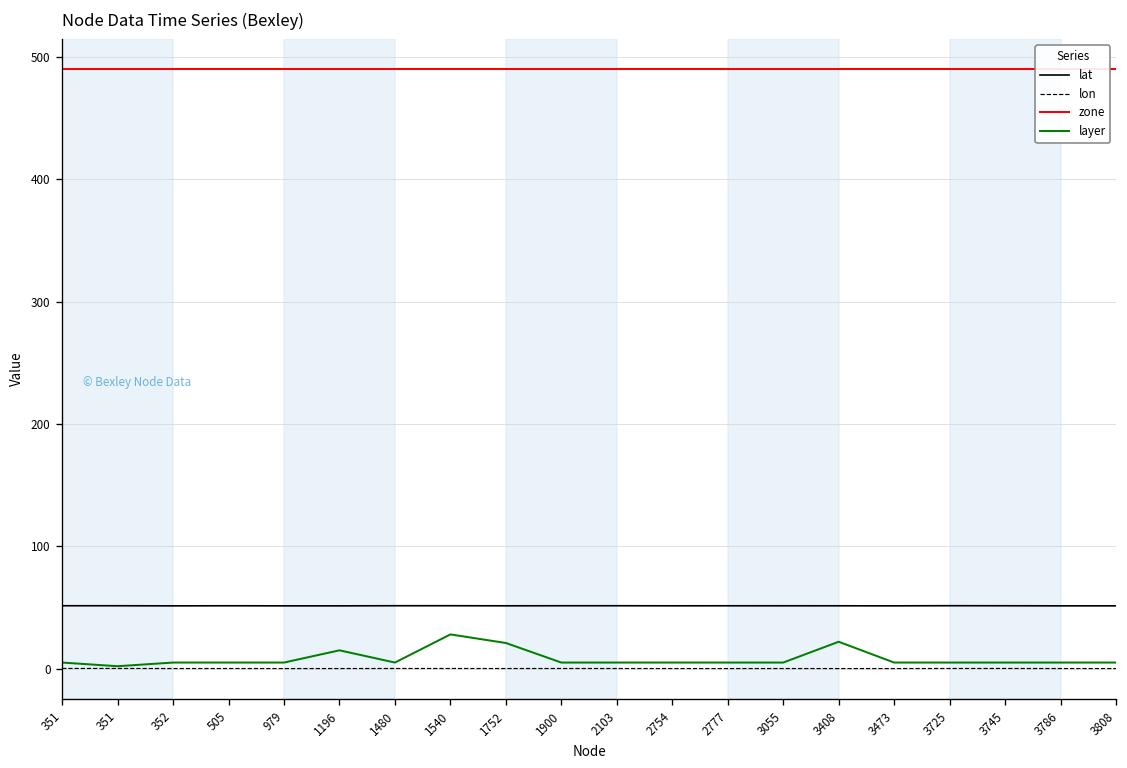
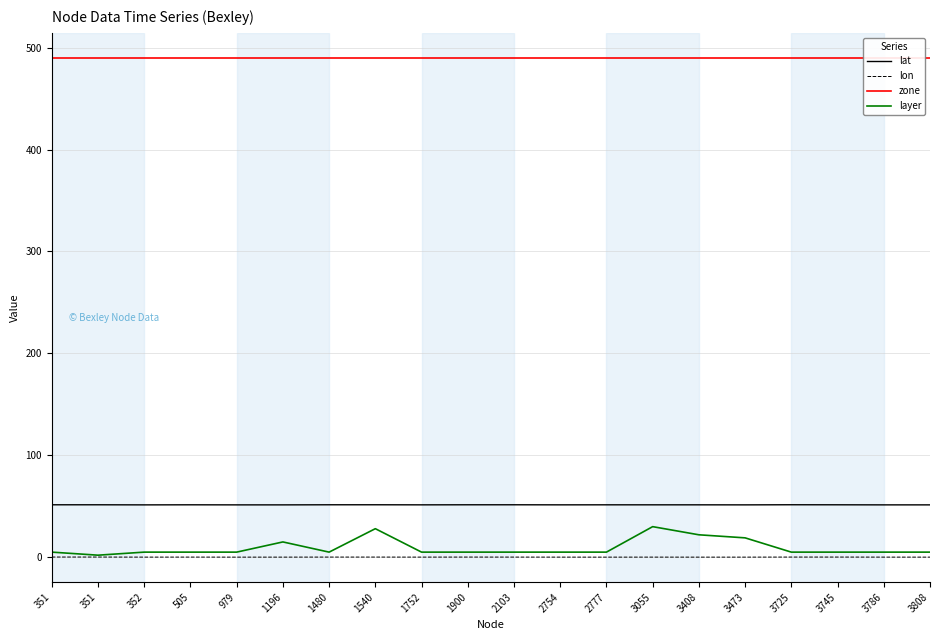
  {
    "zone": {
      "352": 490,
      "505": 490,
      "979": 490,
      "1196": 490,
      "1480": 490,
      "1540": 490,
      "1752": 490,
      "1900": 490,
      "2103": 490,
      "2754": 490,
      "2777": 490,
      "3055": 490,
      "3408": 490,
      "3473": 490,
      "3725": 490,
      "3745": 490,
      "3808": 490
    },
    "layer": {
      "352": 5,
      "505": 5,
      "979": 5,
      "1196": 15,
      "1480": 5,
      "1540": 28,
-     "1752": 21,
+     "1752": 5,
      "1900": 5,
      "2103": 5,
      "2754": 5,
      "2777": 5,
-     "3055": 5,
+     "3055": 30,
      "3408": 22,
-     "3473": 5,
+     "3473": 19,
      "3725": 5,
      "3745": 5,
      "3786": 5,
      "3808": 5
    }
  }
